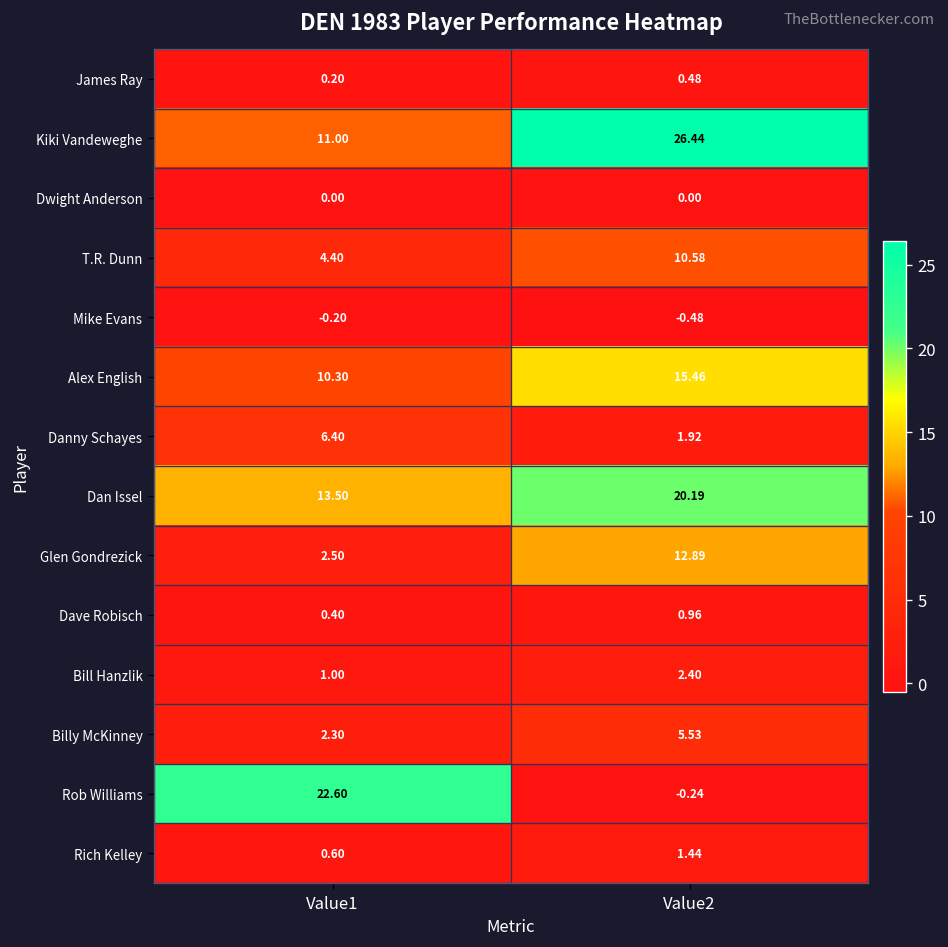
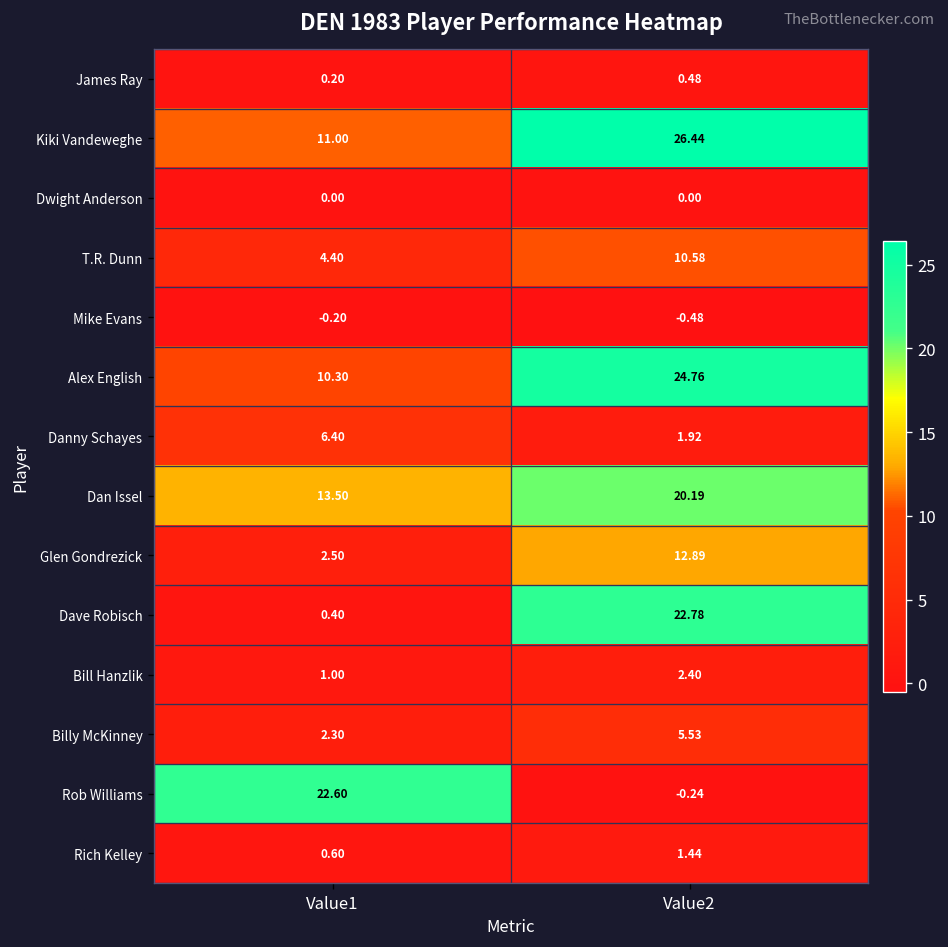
  {
    "James Ray": {
      "Value1": 0.20,
      "Value2": 0.48
    },
    "Kiki Vandeweghe": {
      "Value1": 11.00,
      "Value2": 26.44
    },
    "Dwight Anderson": {
      "Value1": 0.00,
      "Value2": 0.00
    },
    "T.R. Dunn": {
      "Value1": 4.40,
      "Value2": 10.58
    },
    "Mike Evans": {
      "Value1": -0.20,
      "Value2": -0.48
    },
    "Alex English": {
      "Value1": 10.30,
-     "Value2": 15.46
+     "Value2": 24.76
    },
    "Danny Schayes": {
      "Value1": 6.40,
      "Value2": 1.92
    },
    "Dan Issel": {
      "Value1": 13.50,
      "Value2": 20.19
    },
    "Glen Gondrezick": {
      "Value1": 2.50,
      "Value2": 12.89
    },
    "Dave Robisch": {
      "Value1": 0.40,
-     "Value2": 0.96
+     "Value2": 22.78
    },
    "Bill Hanzlik": {
      "Value1": 1.00,
      "Value2": 2.40
    },
    "Billy McKinney": {
      "Value1": 2.30,
      "Value2": 5.53
    },
    "Rob Williams": {
      "Value1": 22.60,
      "Value2": -0.24
    },
    "Rich Kelley": {
      "Value1": 0.60,
      "Value2": 1.44
    }
  }
